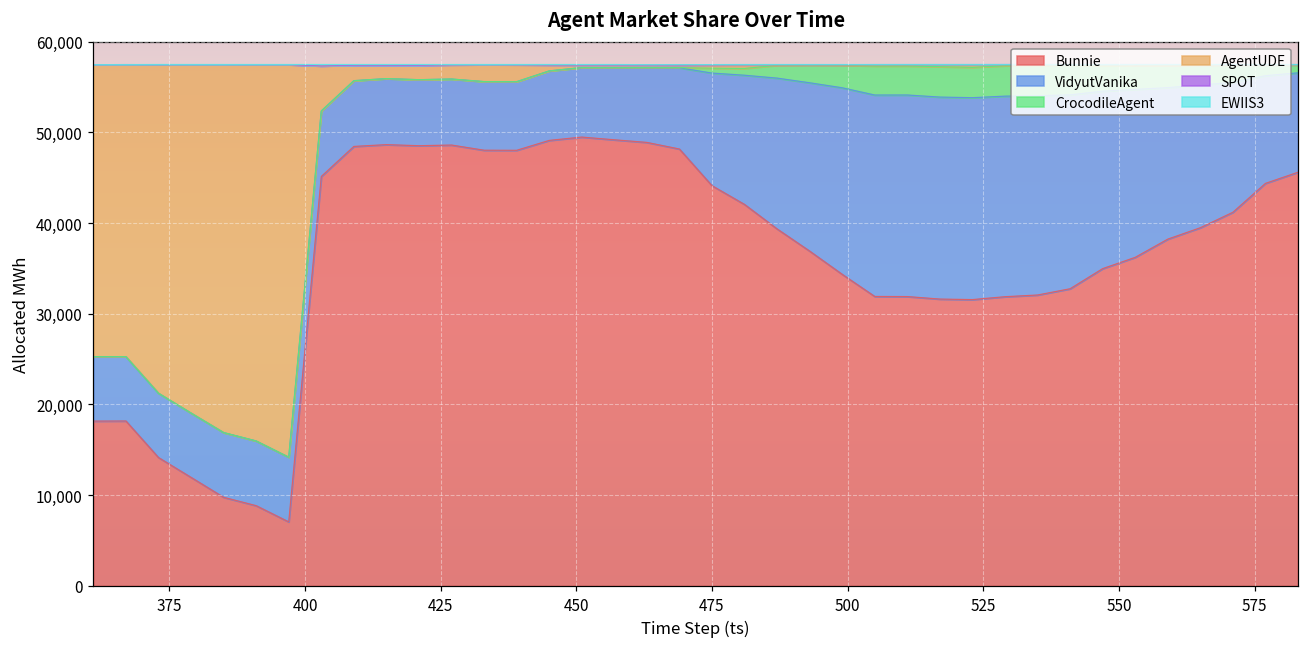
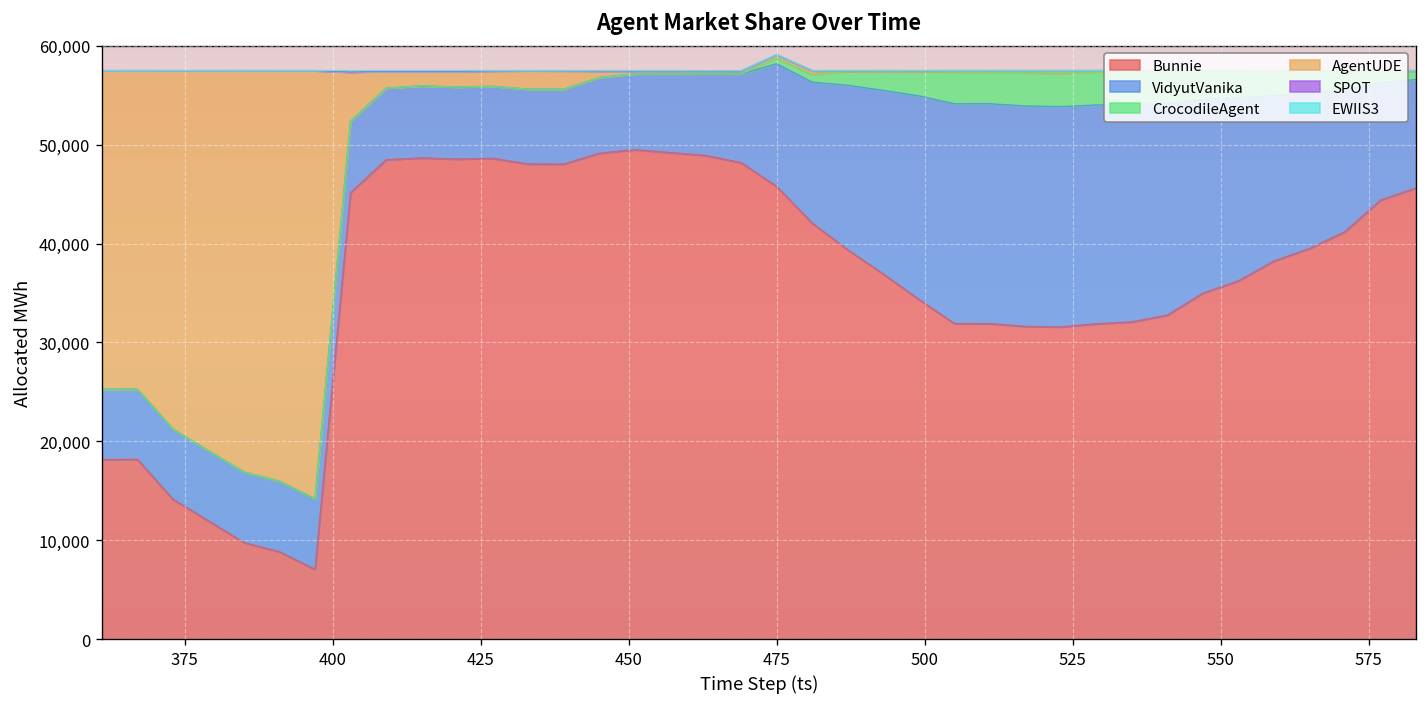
  {
    "Bunnie": {
-     "475": "44,000"
+     "475": "46,000"
    },
    "VidyutVanika": {
      "475": "12,000"
    },
    "CrocodileAgent": {
      "475": "1,000"
    }
  }
